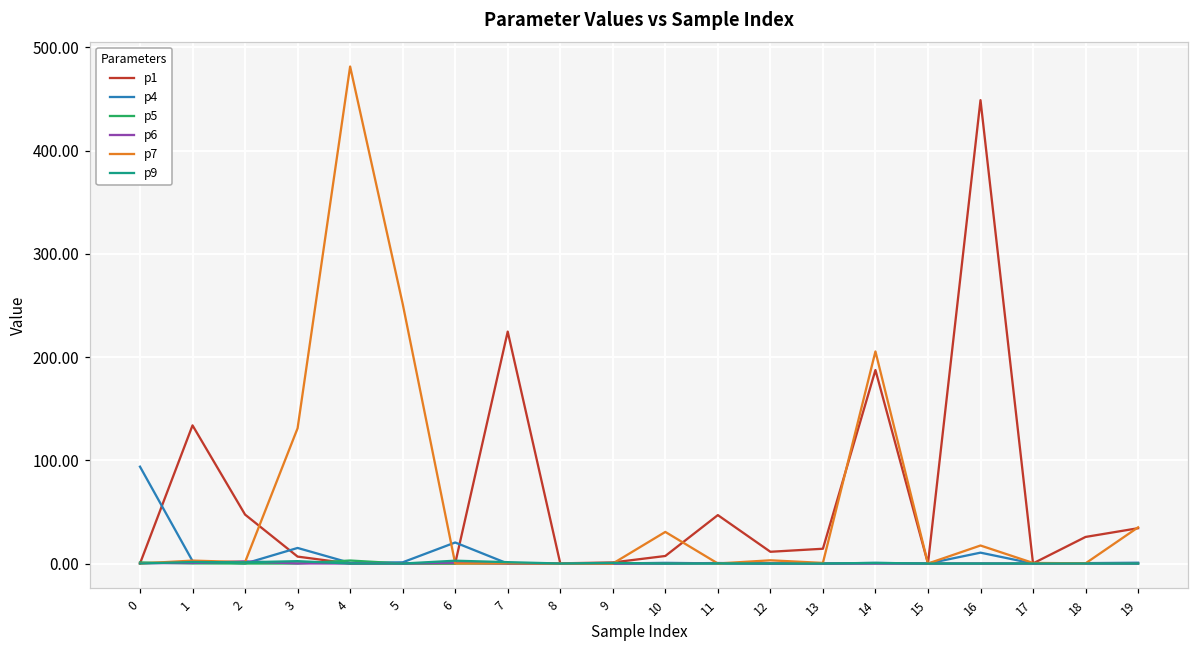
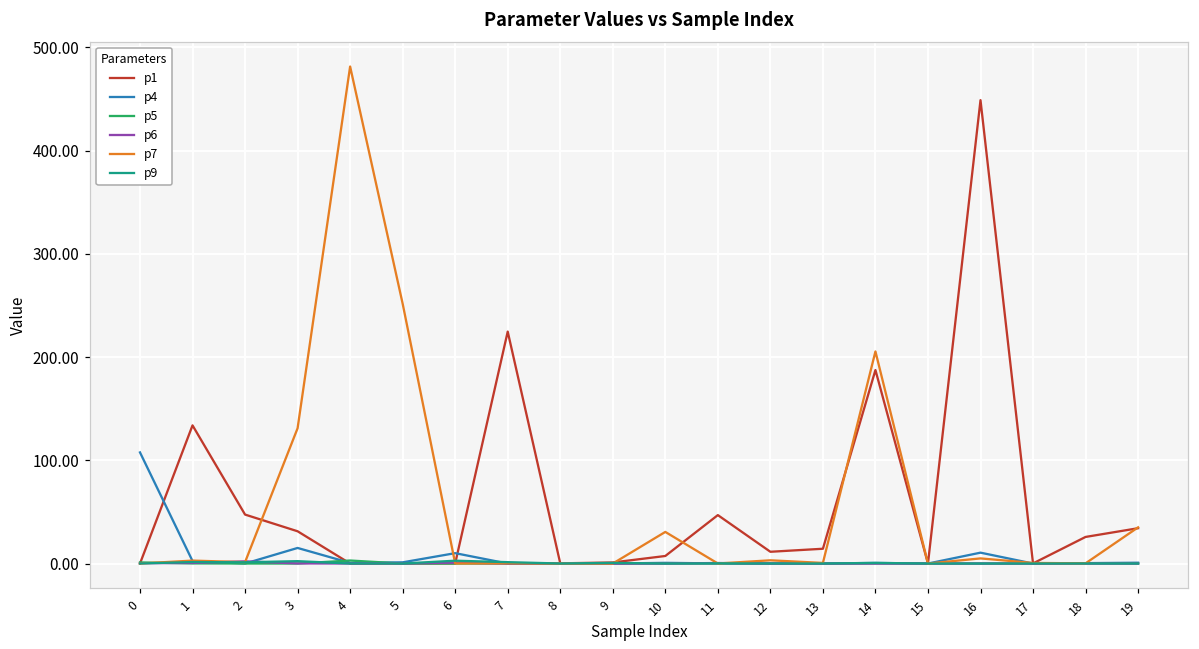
  {
    "p1": {
      "1": 130,
      "2": 50,
-     "3": 10,
+     "3": 30,
      "7": 220,
      "10": 10,
      "11": 50,
      "12": 10,
      "13": 10,
      "14": 190,
      "16": 450,
      "18": 30
    },
    "p4": {
-     "0": 90,
+     "0": 110,
      "3": 20,
-     "6": 20,
+     "6": 10,
      "16": 10
    },
    "p7": {
      "3": 130,
      "4": 480,
      "5": 250,
      "10": 30,
      "12": 0,
      "14": 210,
-     "16": 20
+     "16": 0
    }
  }
